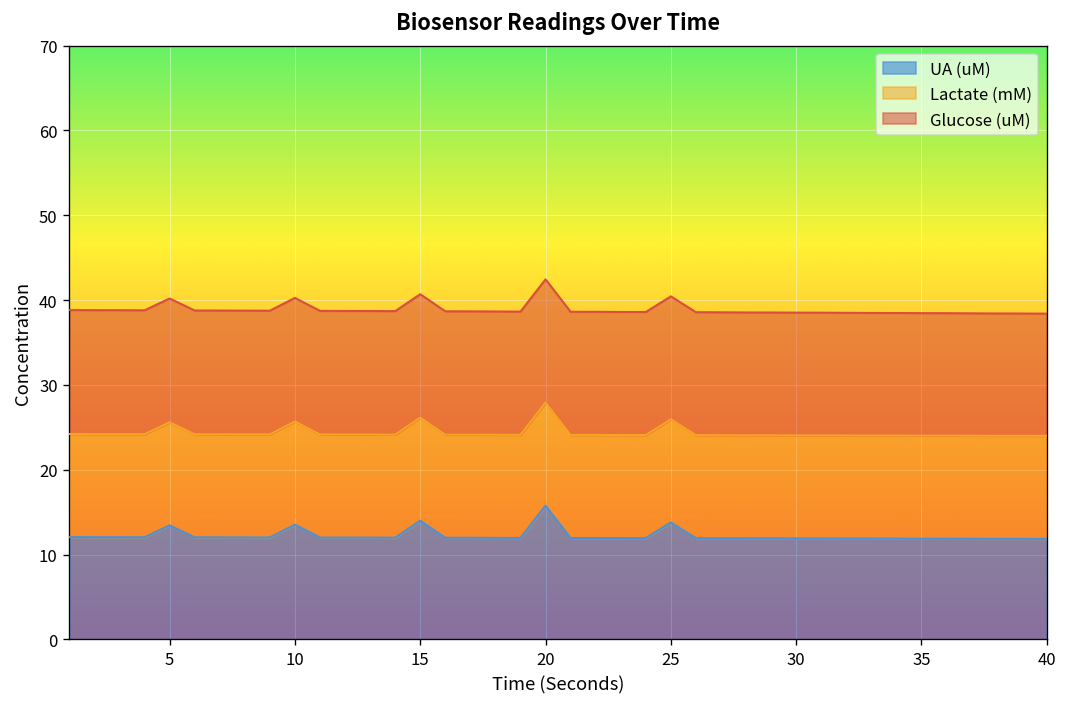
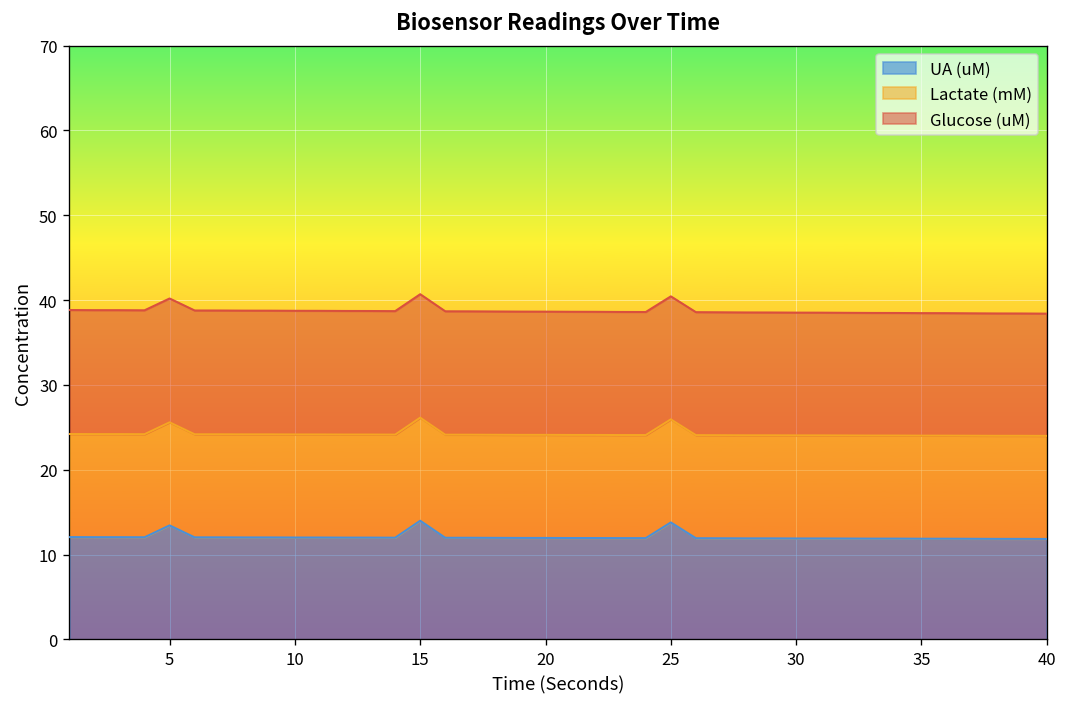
  {
    "UA (uM)": {
      "5": 13,
-     "10": 14,
+     "10": 12,
      "15": 14,
-     "20": 16,
+     "20": 12,
      "25": 14,
      "30": 12,
      "35": 12,
      "40": 12
    },
    "Lactate (mM)": {
      "5": 12,
      "10": 12,
      "15": 12,
      "20": 12,
      "25": 12,
      "30": 12,
      "35": 12,
      "40": 12
    },
    "Glucose (uM)": {
      "5": 15,
      "10": 15,
      "15": 15,
      "20": 15,
      "25": 15,
      "30": 14,
      "35": 14,
      "40": 14
    }
  }
